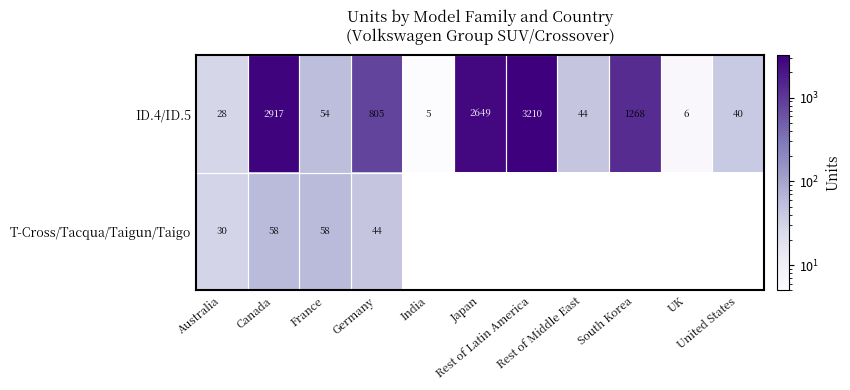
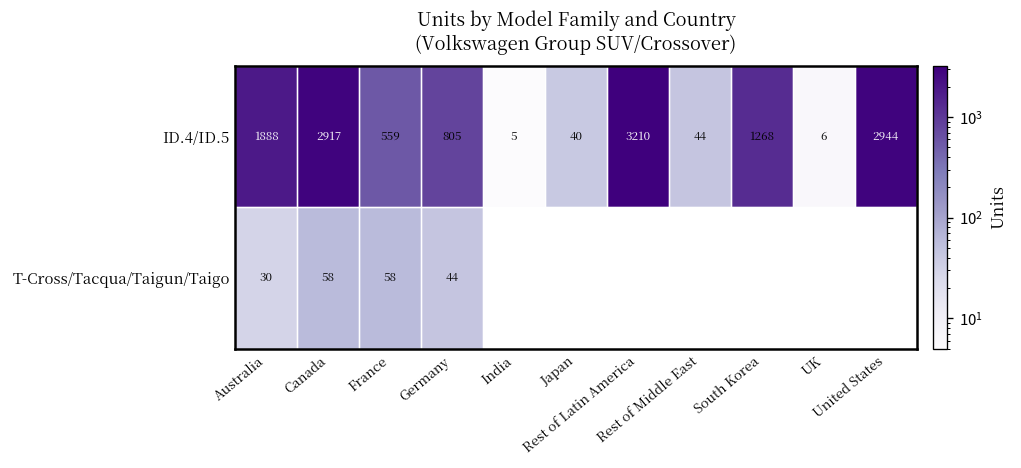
  {
    "ID.4/ID.5": {
-     "Australia": 28,
+     "Australia": 1888,
      "Canada": 2917,
-     "France": 54,
+     "France": 559,
      "Germany": 805,
      "India": 5,
-     "Japan": 2649,
+     "Japan": 40,
      "Rest of Latin America": 3210,
      "Rest of Middle East": 44,
      "South Korea": 1268,
      "UK": 6,
-     "United States": 40
+     "United States": 2944
    },
    "T-Cross/Tacqua/Taigun/Taigo": {
      "Australia": 30,
      "Canada": 58,
      "France": 58,
      "Germany": 44
    }
  }
